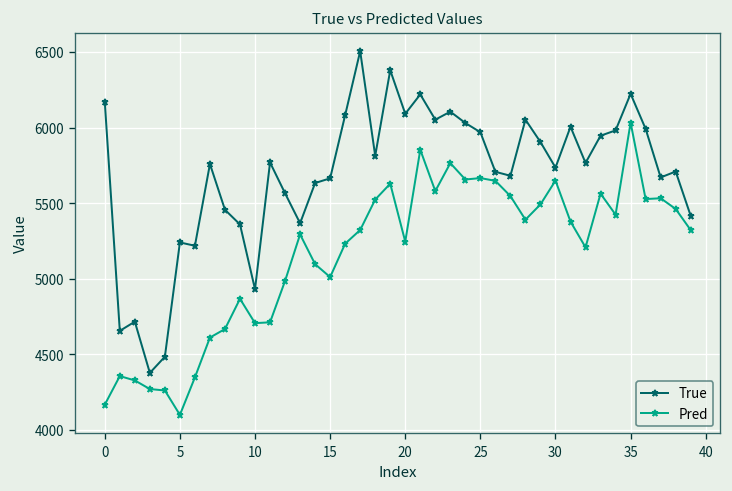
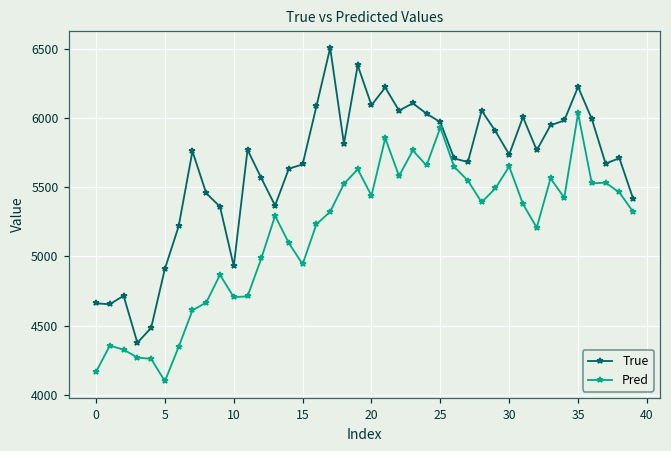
  {
    "True": {
-     "0": 6170,
-     "5": 5240,
+     "0": 4660,
+     "5": 4910,
      "10": 4930,
      "15": 5660,
      "20": 6090,
      "25": 5970,
      "30": 5740,
      "35": 6220
    },
    "Pred": {
      "0": 4170,
      "5": 4100,
      "10": 4710,
-     "15": 5010,
-     "20": 5250,
-     "25": 5670,
+     "15": 4940,
+     "20": 5440,
+     "25": 5930,
      "30": 5650,
      "35": 6030
    }
  }
